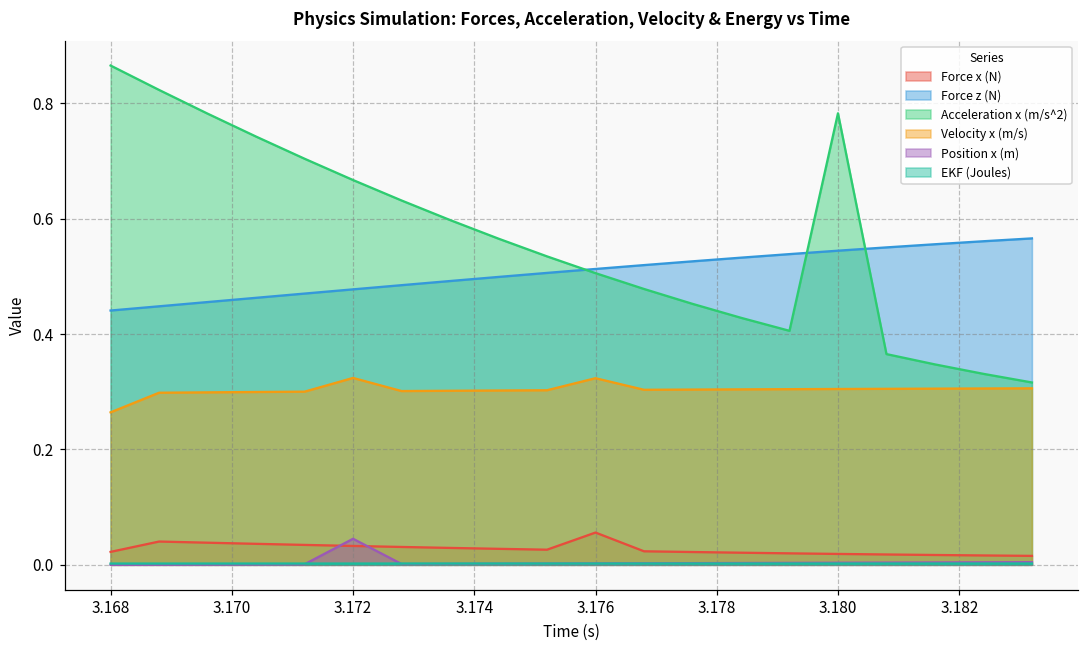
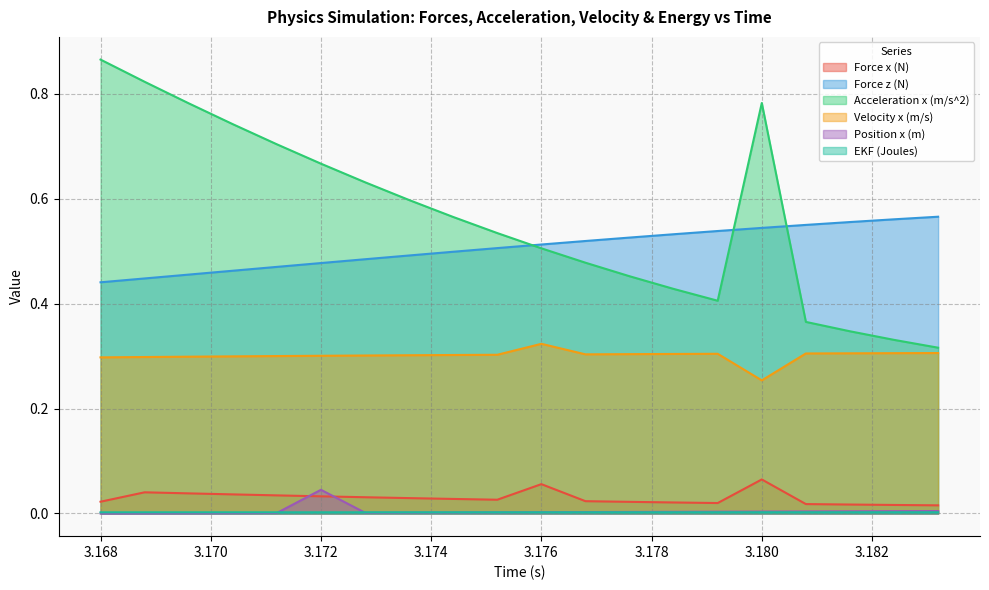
  {
    "Force x (N)": {
      "3.168": 0.02,
      "3.172": 0.03,
      "3.176": 0.06,
-     "3.180": 0.02
+     "3.180": 0.06
    },
    "Velocity x (m/s)": {
-     "3.168": 0.26,
-     "3.172": 0.32,
+     "3.168": 0.30,
+     "3.172": 0.30,
      "3.176": 0.32,
-     "3.180": 0.30
+     "3.180": 0.25
    },
    "Position x (m)": {
      "3.172": 0.05
    }
  }
